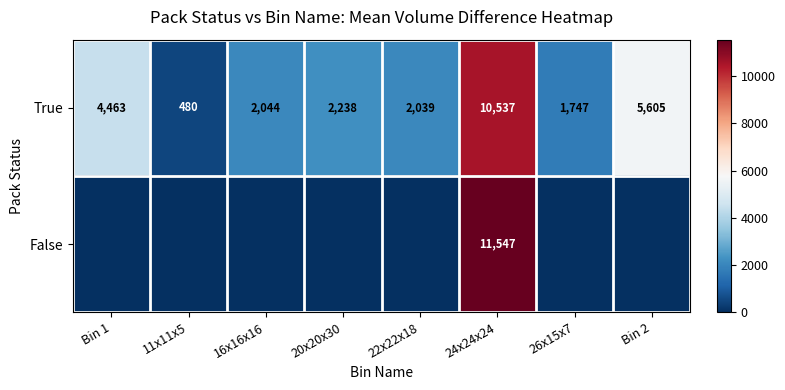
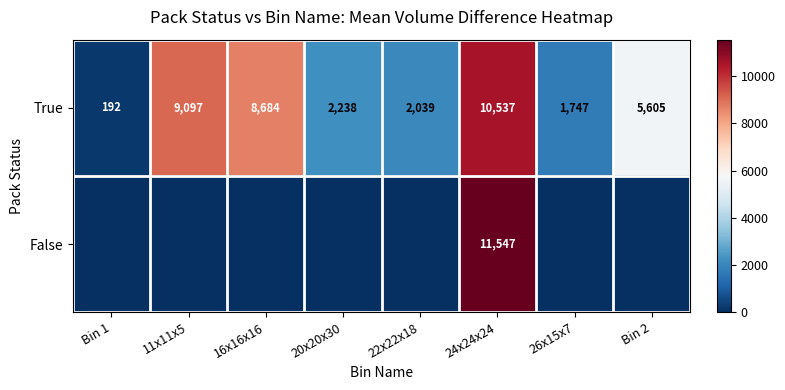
  {
    "True": {
-     "Bin 1": "4,463",
-     "11x11x5": "480",
-     "16x16x16": "2,044",
+     "Bin 1": "192",
+     "11x11x5": "9,097",
+     "16x16x16": "8,684",
      "20x20x30": "2,238",
      "22x22x18": "2,039",
      "24x24x24": "10,537",
      "26x15x7": "1,747",
      "Bin 2": "5,605"
    },
    "False": {
      "24x24x24": "11,547"
    }
  }
